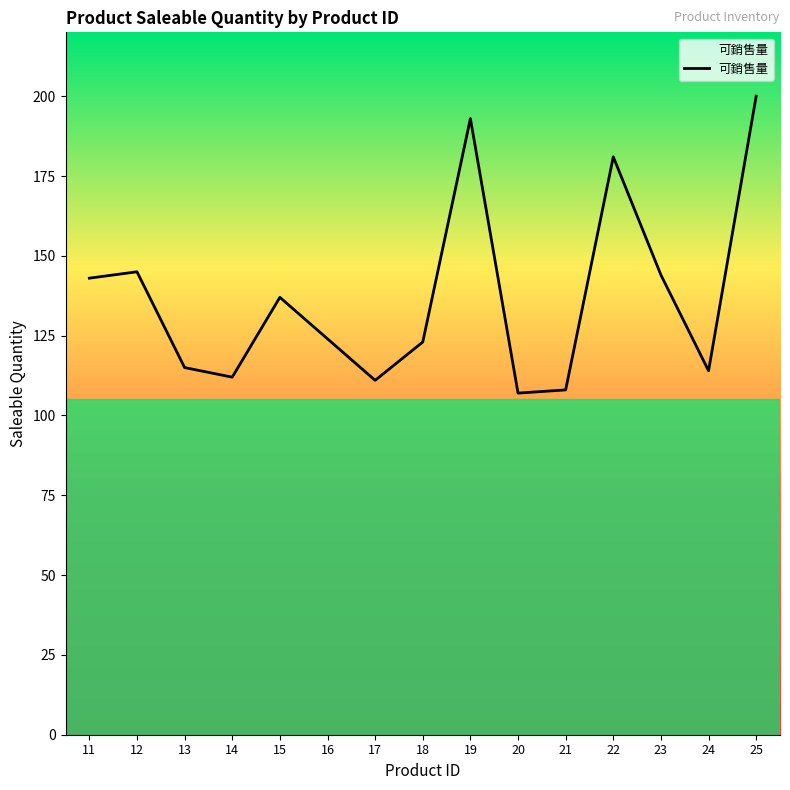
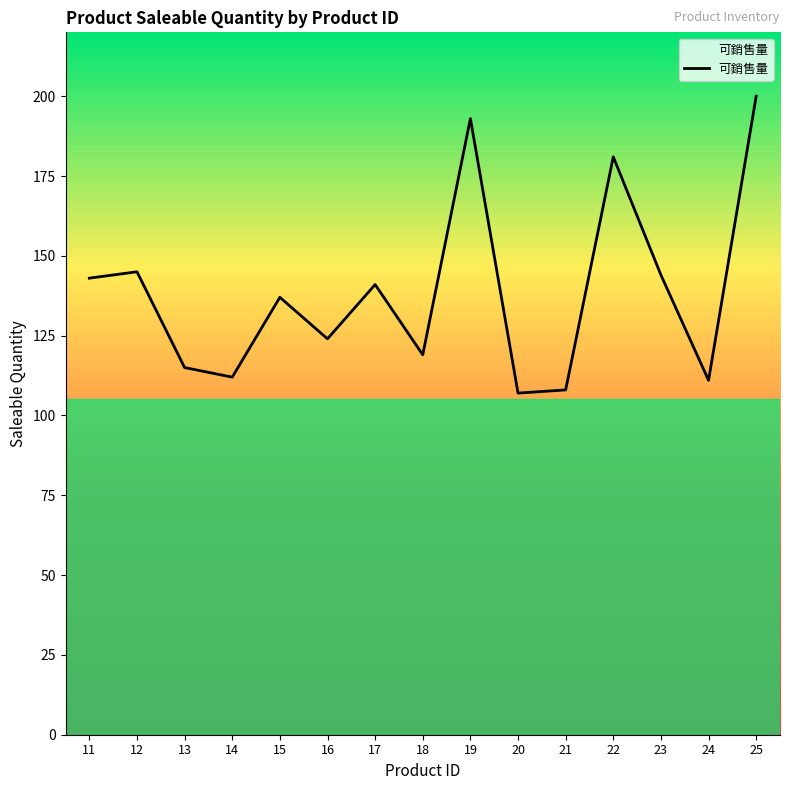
  {
    "11": 143,
    "12": 145,
    "13": 115,
    "14": 112,
    "15": 137,
    "16": 124,
-   "17": 111,
-   "18": 123,
+   "17": 141,
+   "18": 119,
    "19": 193,
    "20": 107,
    "21": 108,
    "22": 181,
    "23": 144,
-   "24": 114,
+   "24": 111,
    "25": 200
  }
